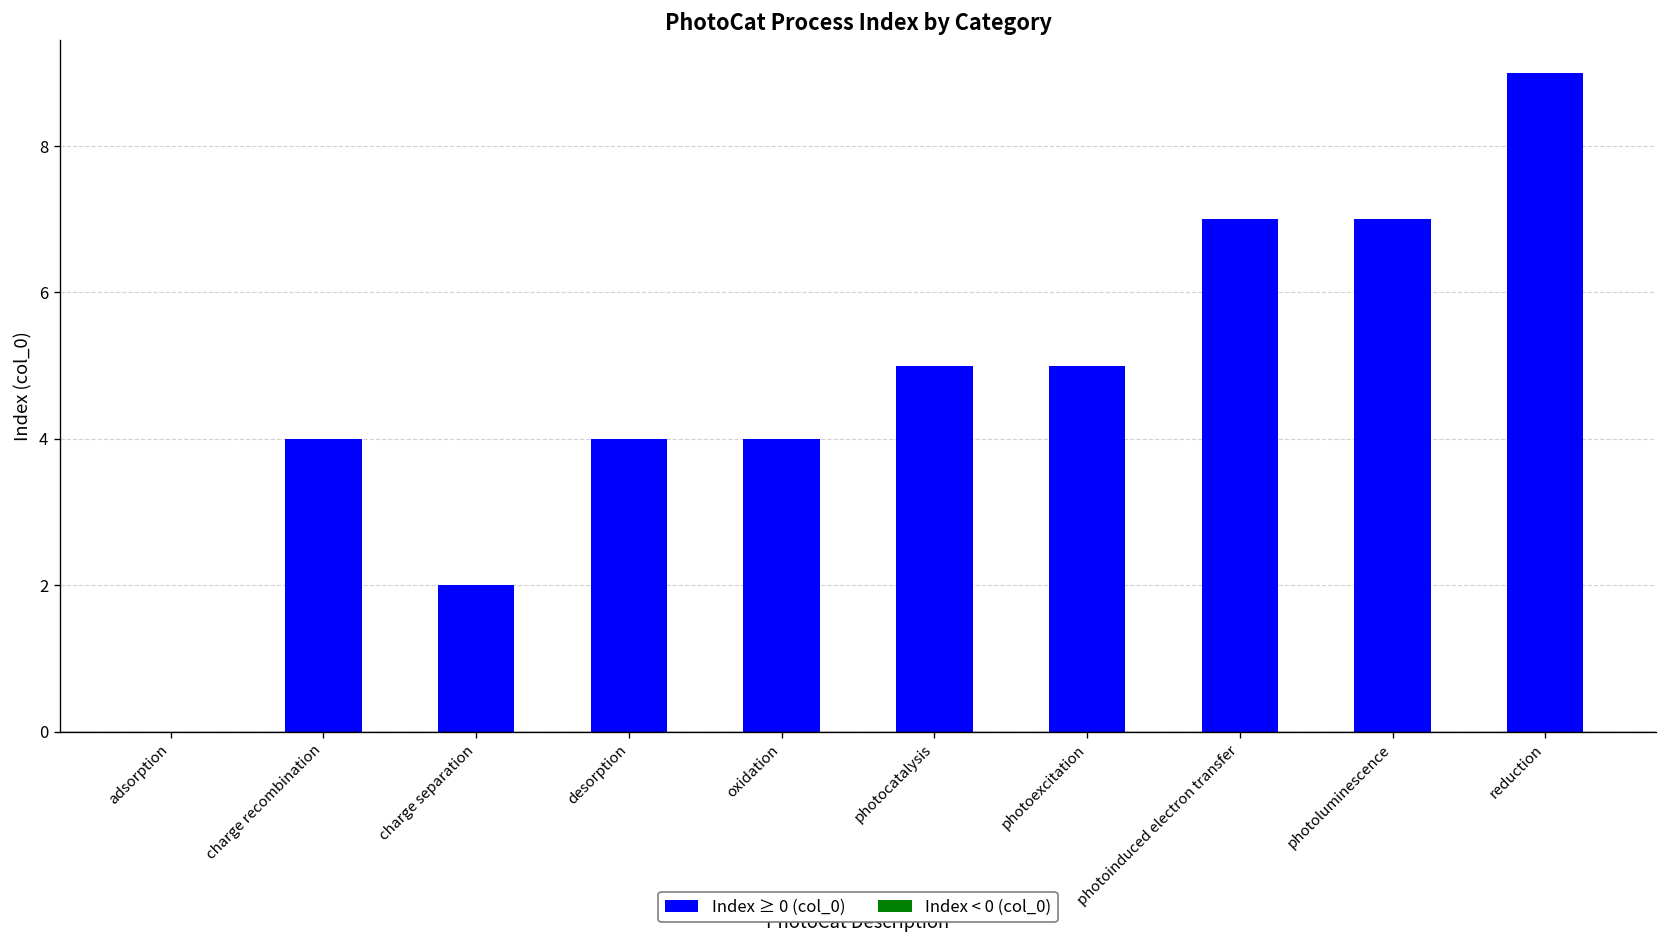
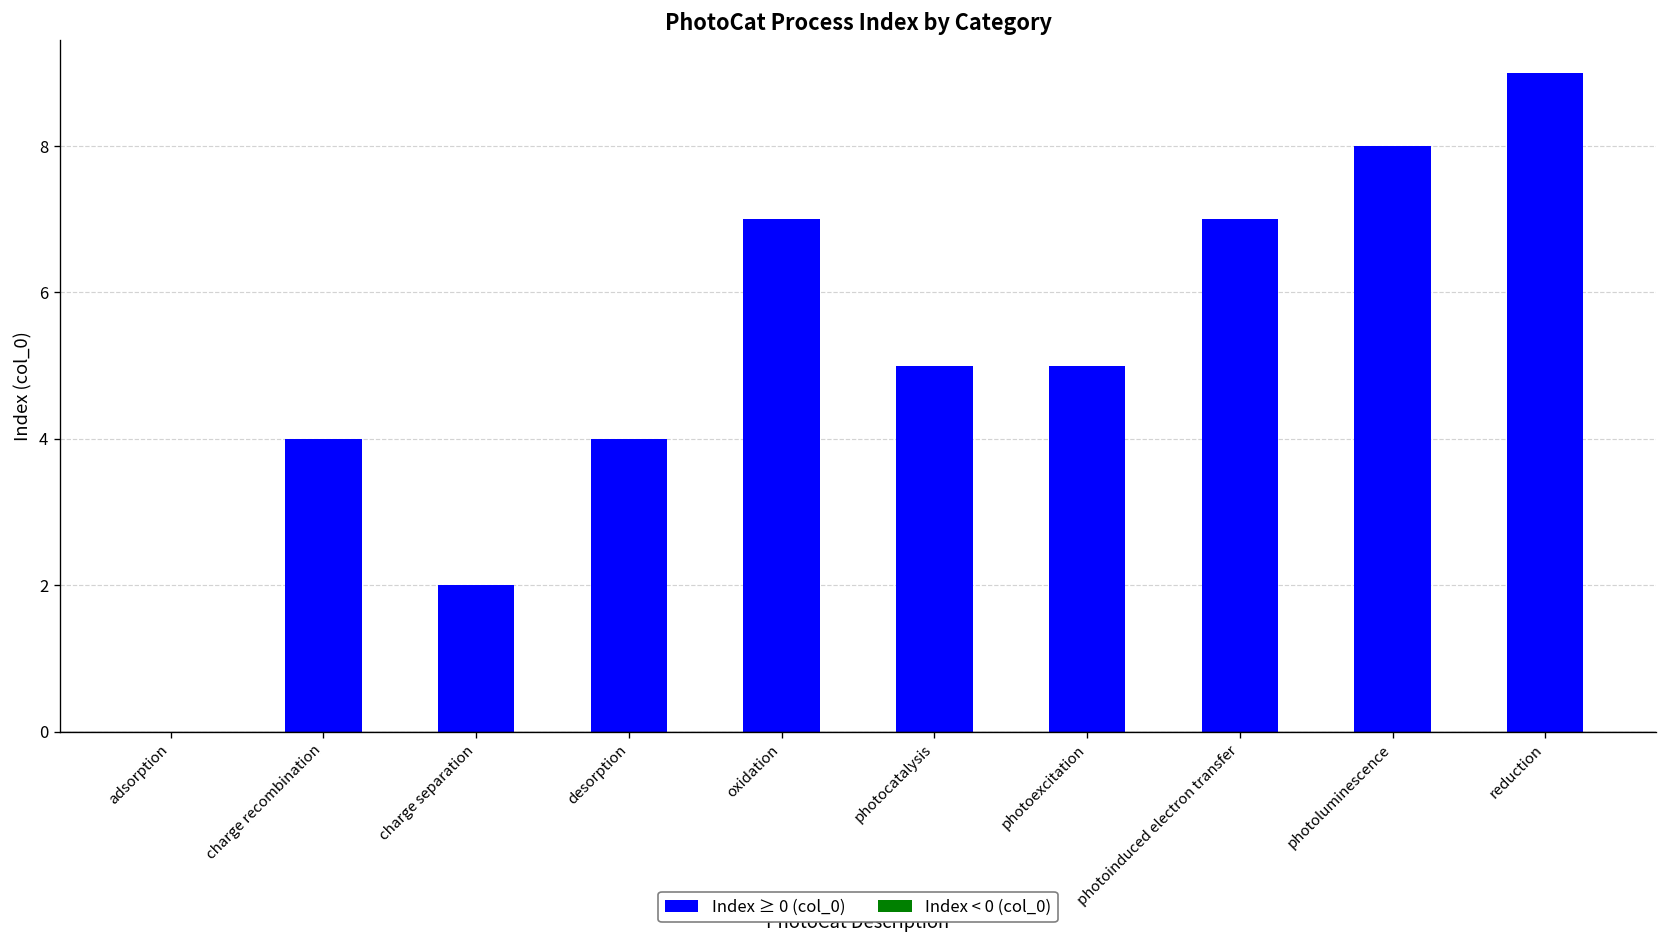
  {
    "adsorption": 0,
    "charge recombination": 4,
    "charge separation": 2,
    "desorption": 4,
-   "oxidation": 4,
+   "oxidation": 7,
    "photocatalysis": 5,
    "photoexcitation": 5,
    "photoinduced electron transfer": 7,
-   "photoluminescence": 7,
+   "photoluminescence": 8,
    "reduction": 9
  }
